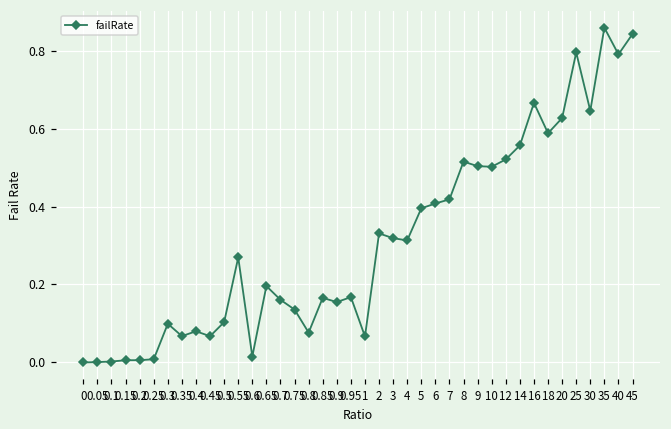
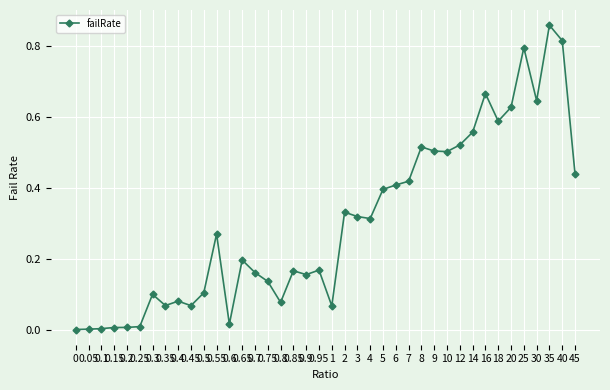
  {
    "0": 0.00,
    "20": 0.63,
    "25": 0.80,
    "30": 0.65,
    "35": 0.86,
-   "40": 0.79,
-   "45": 0.84
+   "40": 0.82,
+   "45": 0.44
  }
